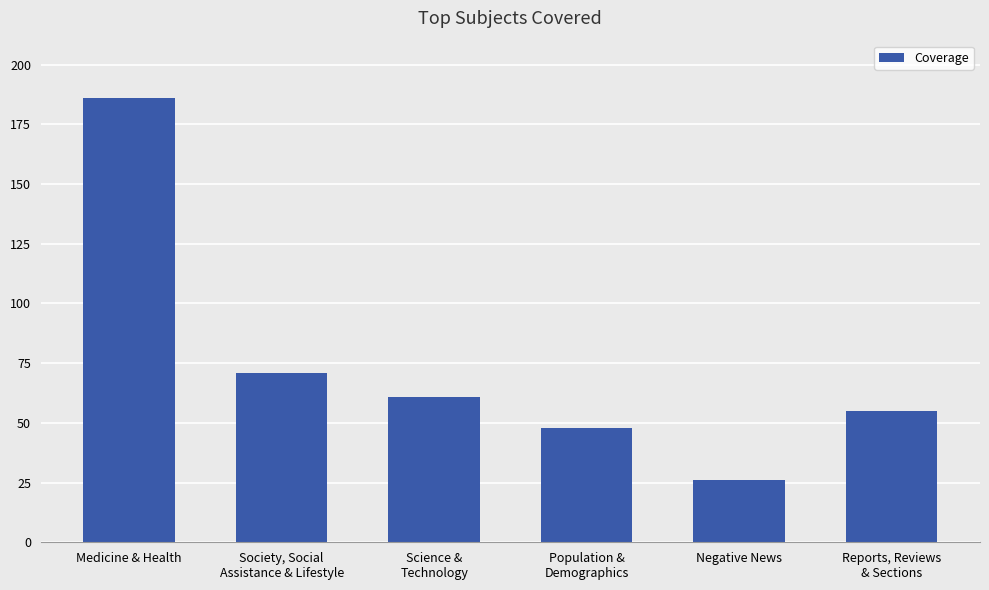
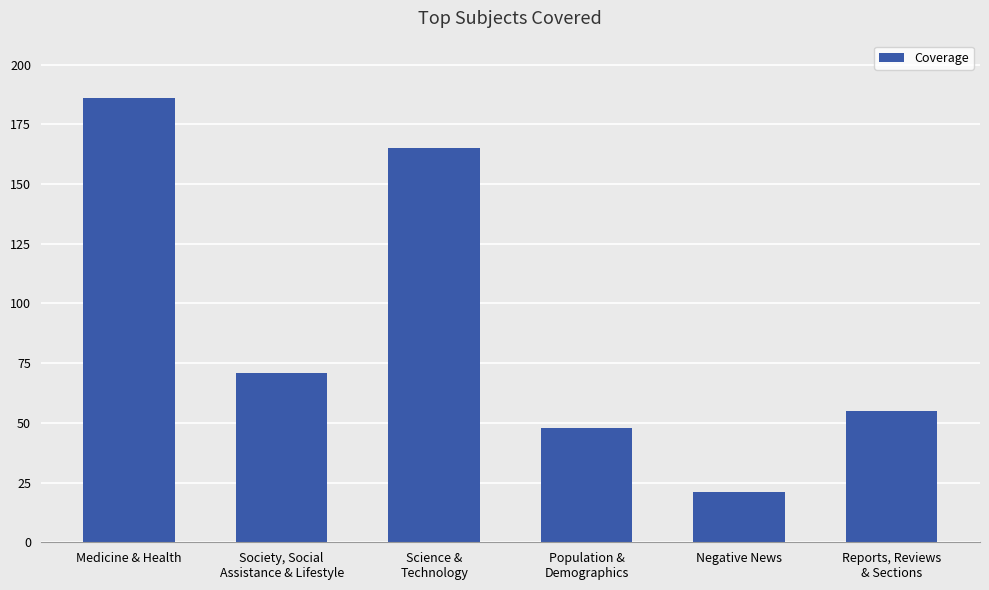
  {
    "Medicine & Health": 186,
    "Society, Social Assistance & Lifestyle": 71,
-   "Science & Technology": 61,
+   "Science & Technology": 165,
    "Population & Demographics": 48,
-   "Negative News": 26,
+   "Negative News": 21,
    "Reports, Reviews & Sections": 55
  }
